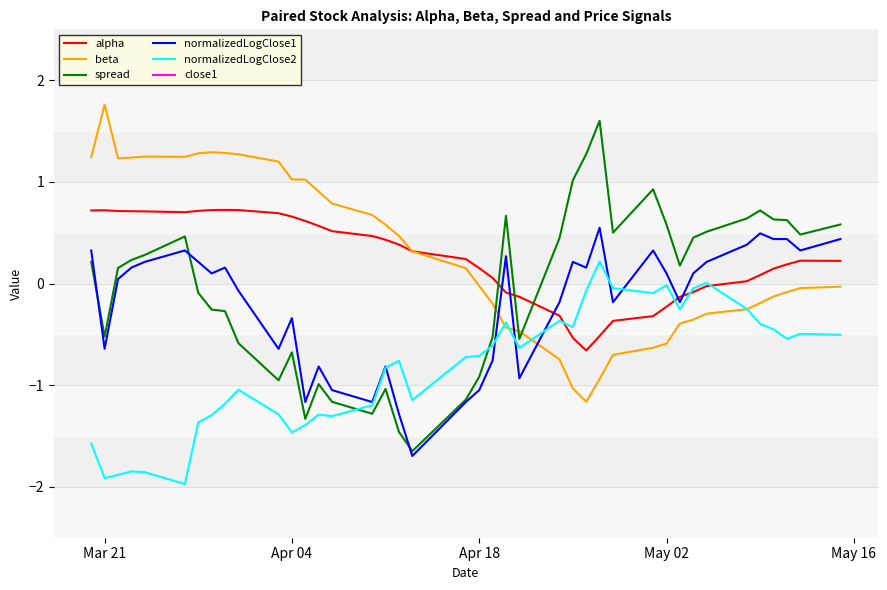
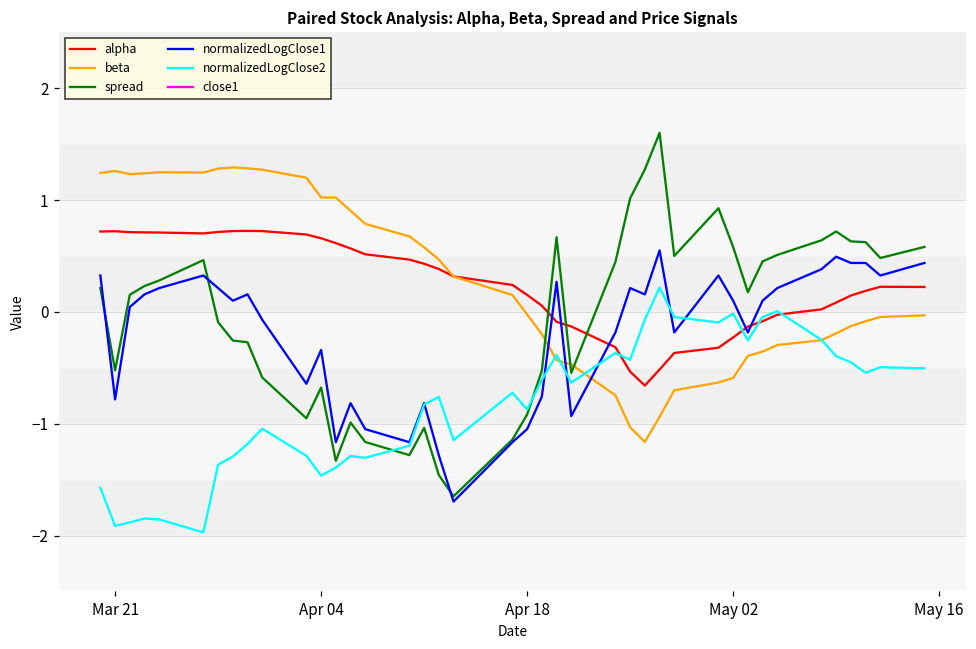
  {
    "alpha": {
      "Mar 21": 0.72,
      "Apr 04": 0.66,
      "Apr 18": 0.15,
      "May 02": -0.23
    },
    "beta": {
-     "Mar 21": 1.76,
+     "Mar 21": 1.26,
      "Apr 04": 1.02,
      "Apr 18": -0.02,
      "May 02": -0.59
    },
    "spread": {
      "Mar 21": -0.52,
      "Apr 04": -0.68,
      "Apr 18": -0.92,
      "May 02": 0.58
    },
    "normalizedLogClose1": {
-     "Mar 21": -0.64,
+     "Mar 21": -0.78,
      "Apr 04": -0.34,
      "Apr 18": -1.05,
      "May 02": 0.10
    },
    "normalizedLogClose2": {
      "Mar 21": -1.91,
      "Apr 04": -1.46,
-     "Apr 18": -0.71,
+     "Apr 18": -0.87,
      "May 02": -0.02
    }
  }
